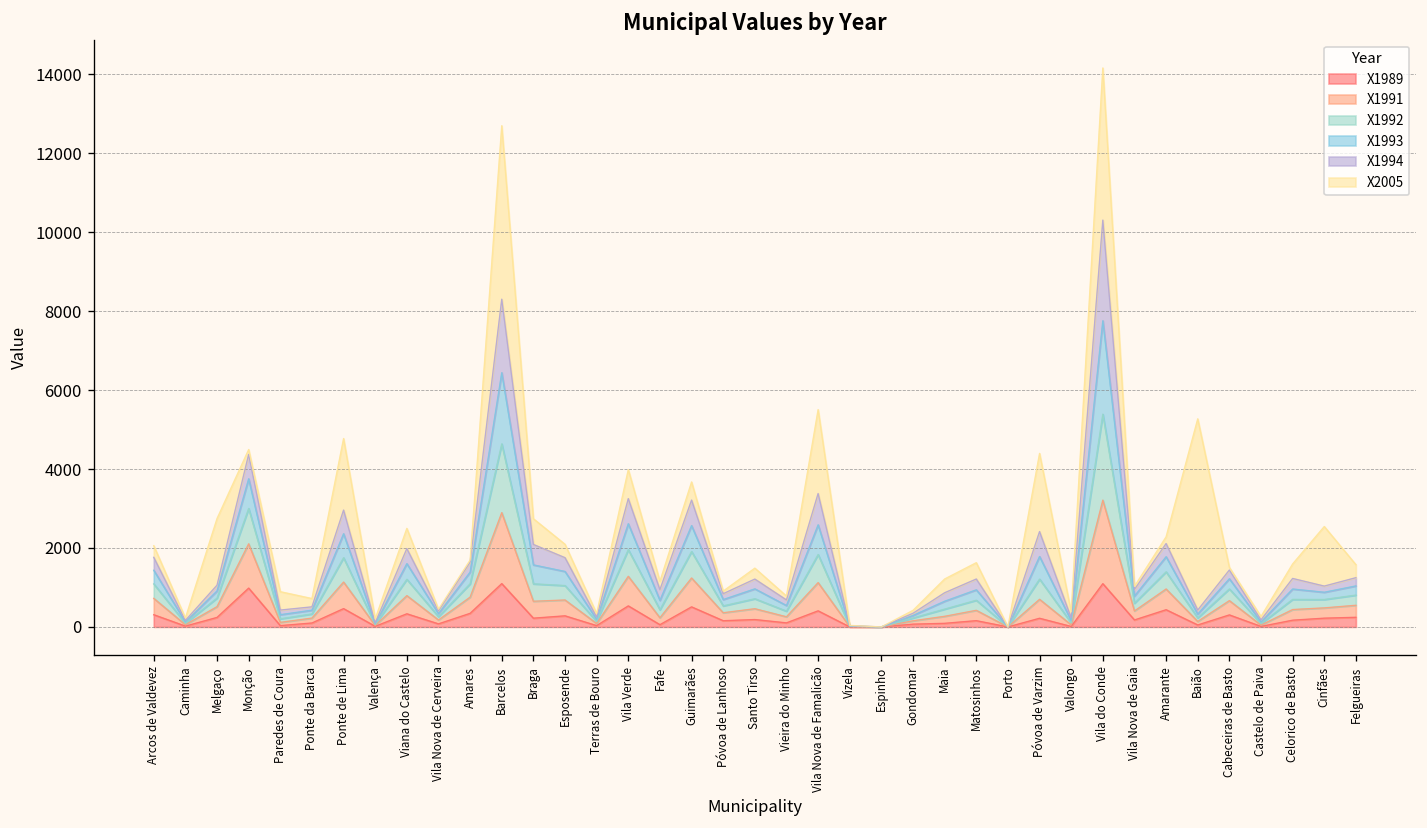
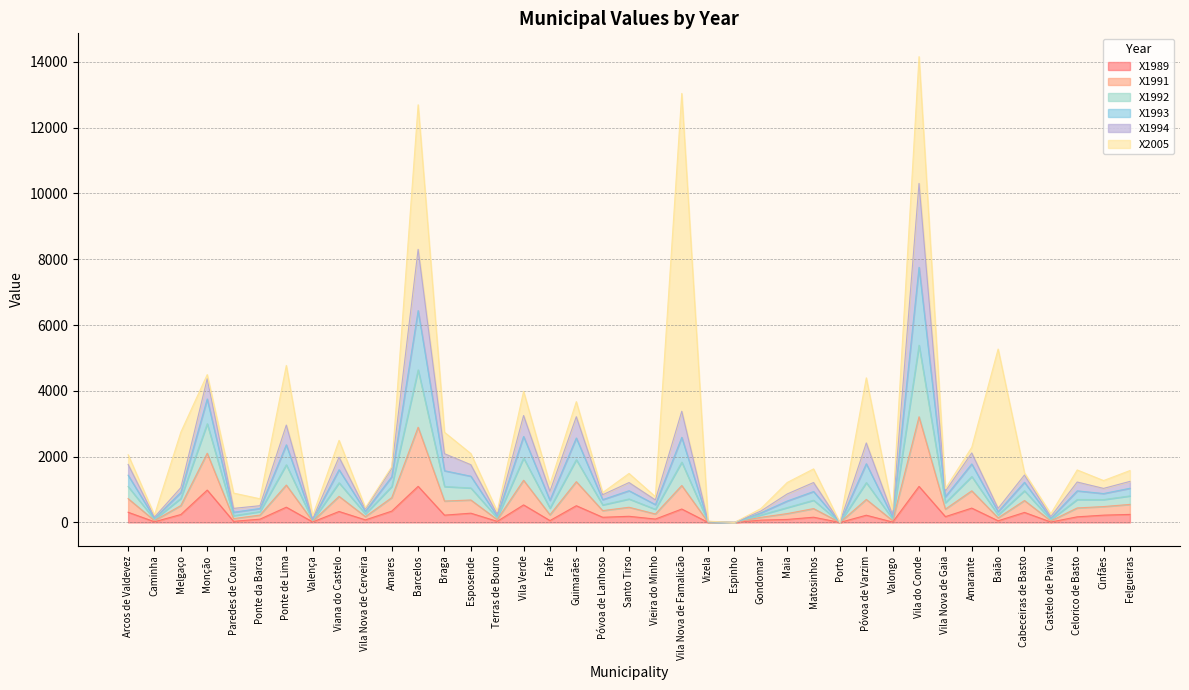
  {
    "X2005": {
      "Arcos de Valdevez": 300,
      "Melgaço": 1700,
      "Monção": 100,
      "Paredes de Coura": 500,
      "Ponte da Barca": 200,
      "Ponte de Lima": 1800,
      "Valença": 100,
      "Viana do Castelo": 500,
      "Barcelos": 4400,
      "Braga": 700,
      "Esposende": 300,
      "Terras de Bouro": 100,
      "Vila Verde": 700,
      "Fafe": 200,
      "Guimarães": 500,
      "Santo Tirso": 300,
      "Vieira do Minho": 100,
-     "Vila Nova de Famalicão": 2100,
+     "Vila Nova de Famalicão": 9700,
      "Maia": 300,
      "Matosinhos": 400,
      "Póvoa de Varzim": 2000,
      "Valongo": 200,
      "Vila do Conde": 3900,
      "Vila Nova de Gaia": 100,
      "Amarante": 200,
      "Baião": 4800,
      "Castelo de Paiva": 100,
      "Celorico de Basto": 400,
-     "Cinfães": 1500,
+     "Cinfães": 200,
      "Felgueiras": 300
    }
  }
